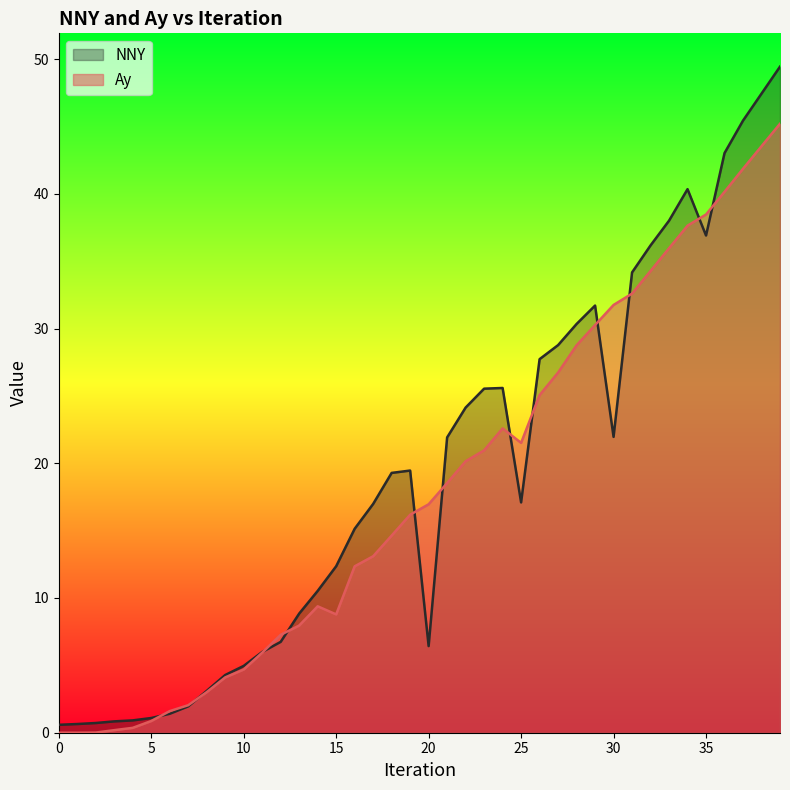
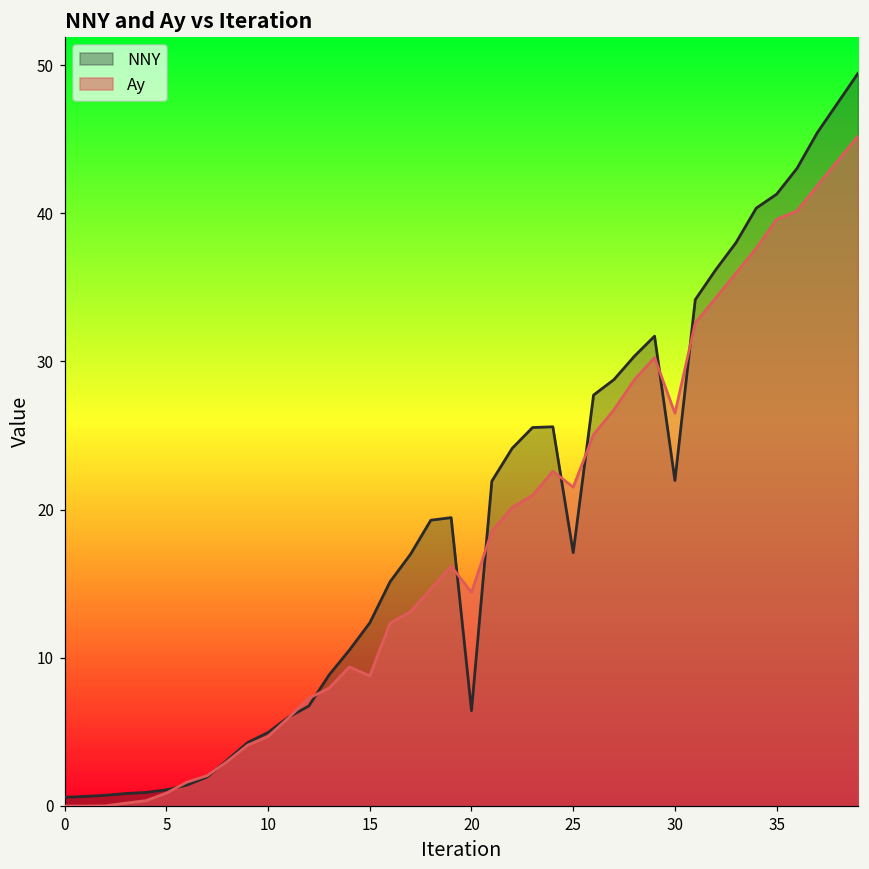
  {
    "NNY": {
      "0": 0.6,
      "5": 1.1,
      "10": 5.0,
      "15": 12.4,
      "20": 6.4,
      "25": 17.1,
      "30": 22.0,
-     "35": 36.9
+     "35": 41.3
    },
    "Ay": {
      "0": 0.0,
      "5": 0.9,
      "10": 4.7,
      "15": 8.8,
-     "20": 17.0,
+     "20": 14.4,
      "25": 21.5,
-     "30": 31.8,
-     "35": 38.5
+     "30": 26.5,
+     "35": 39.6
    }
  }
